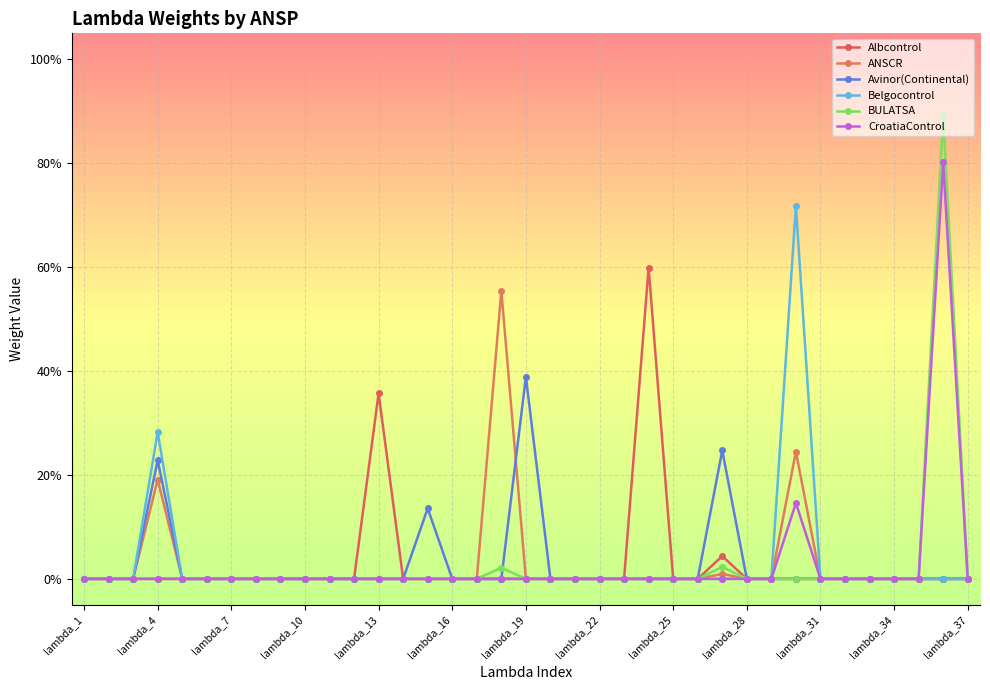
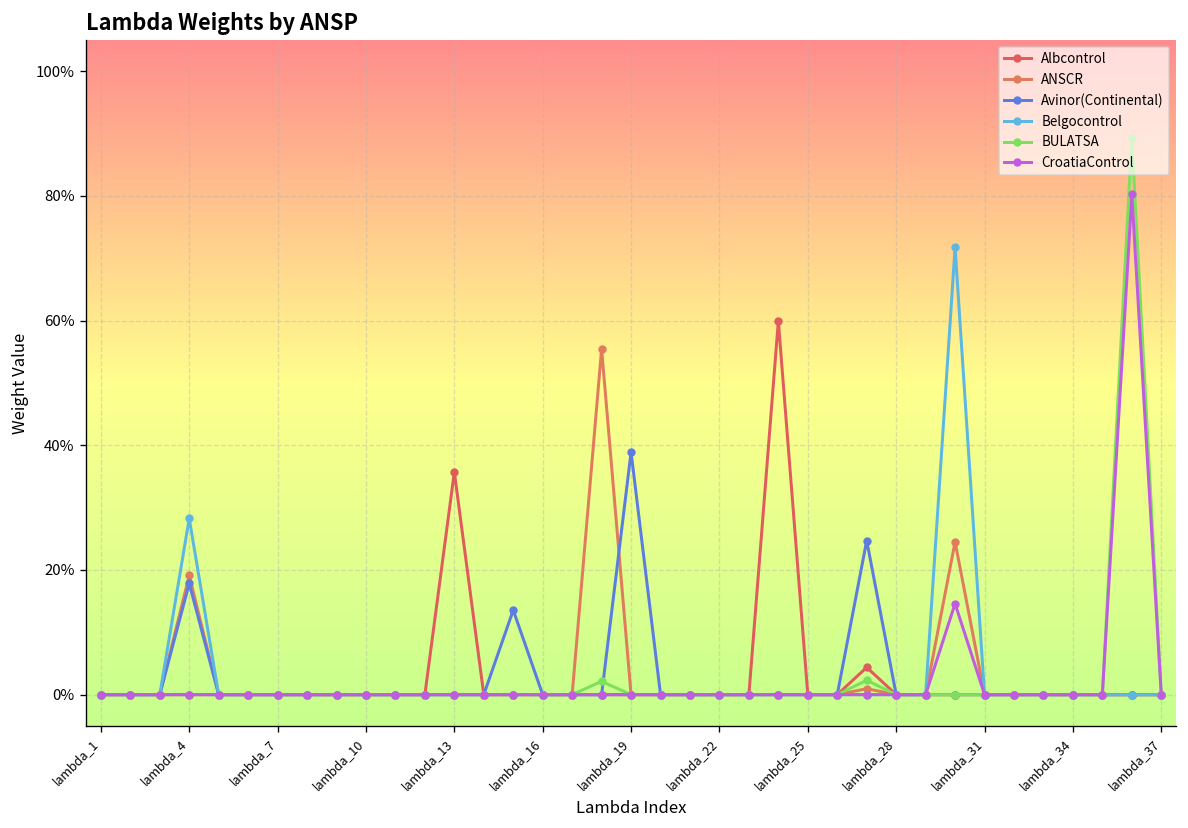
  {
    "Avinor(Continental)": {
-     "lambda_4": "23%",
+     "lambda_4": "18%",
      "lambda_19": "39%"
    },
    "Belgocontrol": {
      "lambda_4": "28%"
    }
  }
